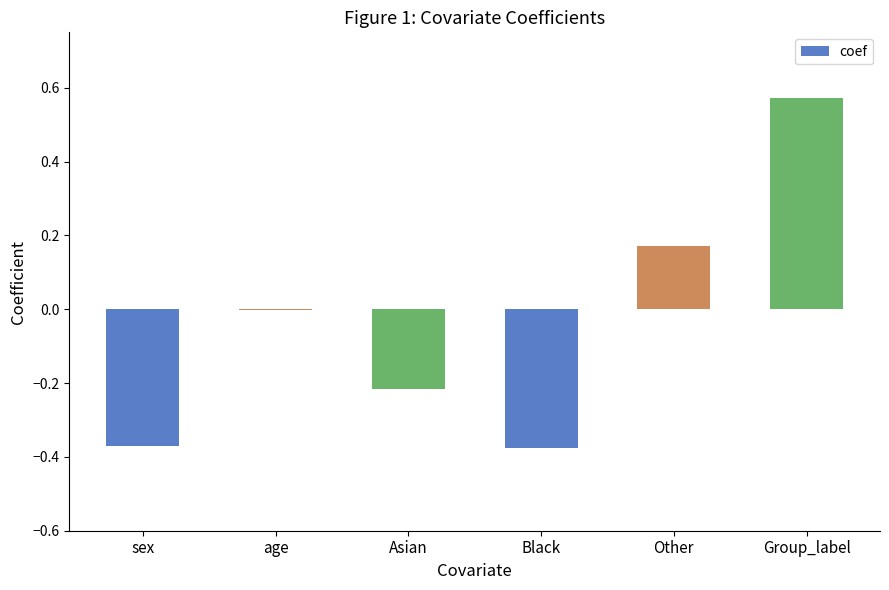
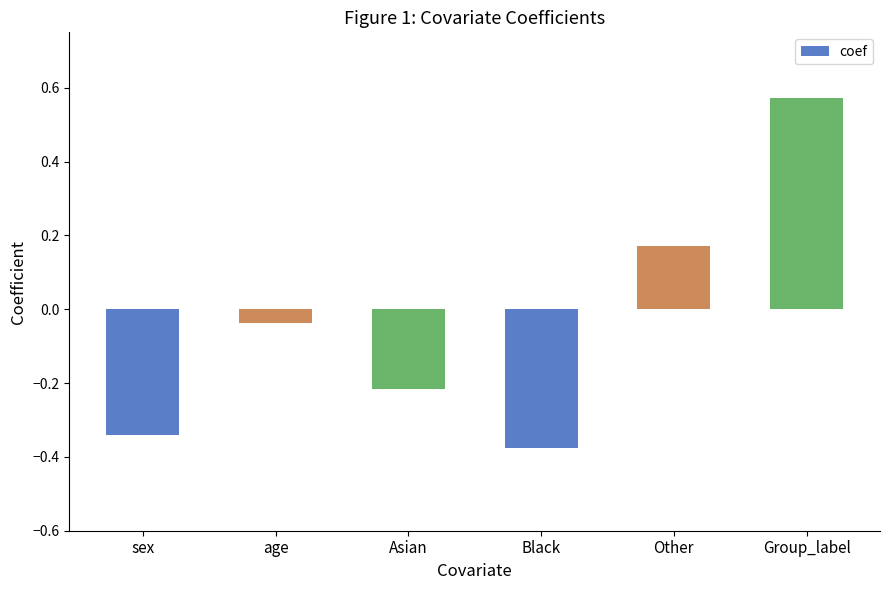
  {
-   "sex": -0.37,
-   "age": 0.00,
+   "sex": -0.34,
+   "age": -0.04,
    "Asian": -0.22,
    "Black": -0.37,
    "Other": 0.17,
    "Group_label": 0.57
  }
